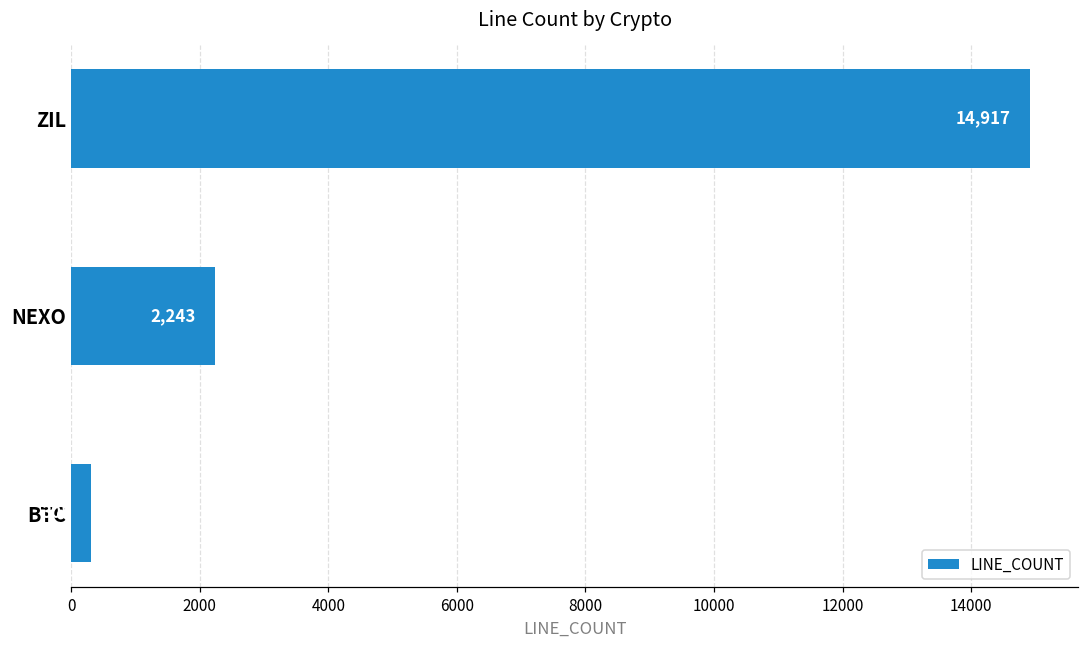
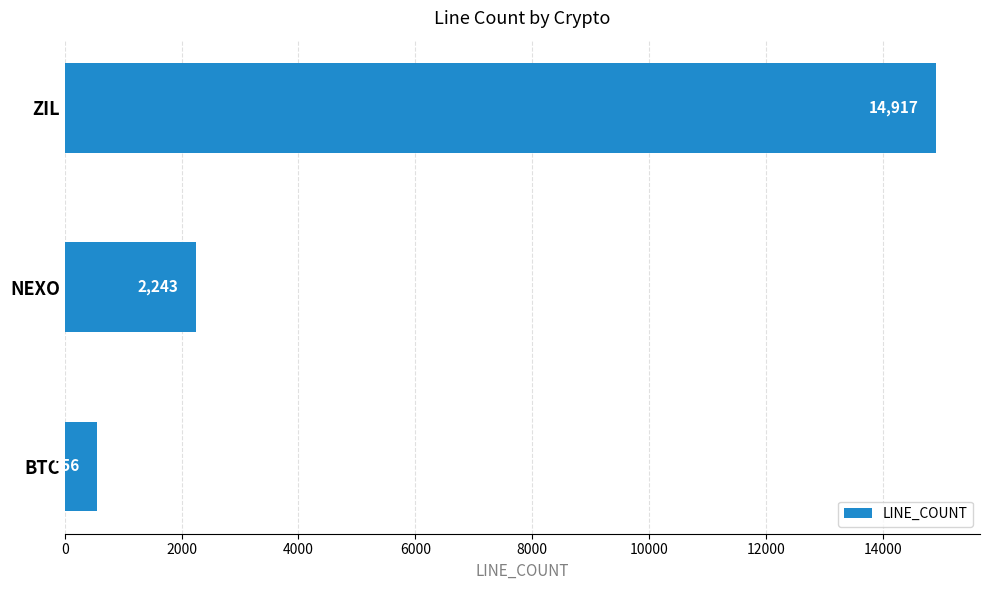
  {
-   "BTC": 300
+   "BTC": 600
  }
